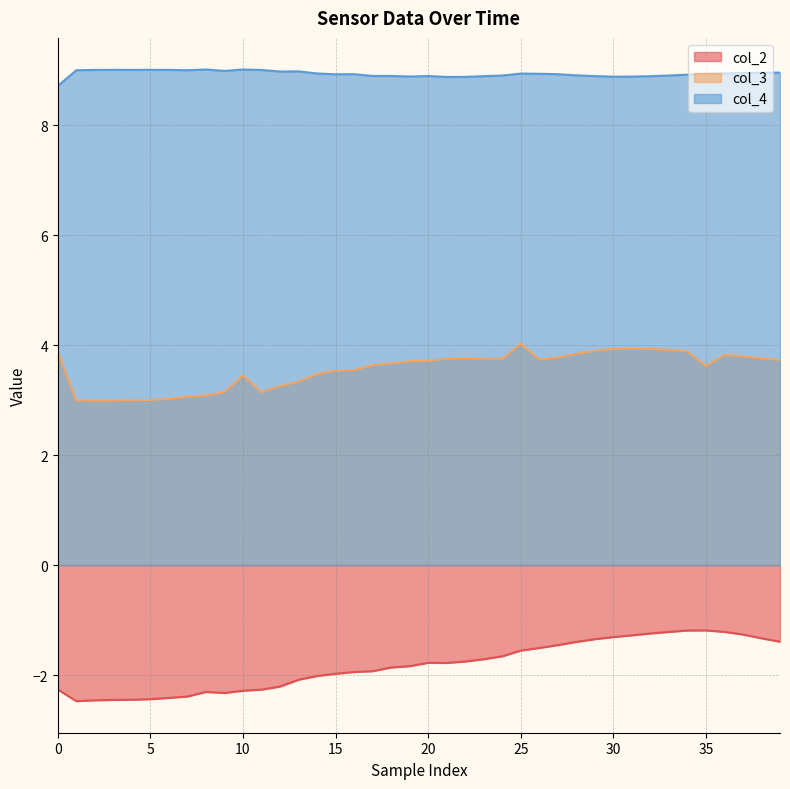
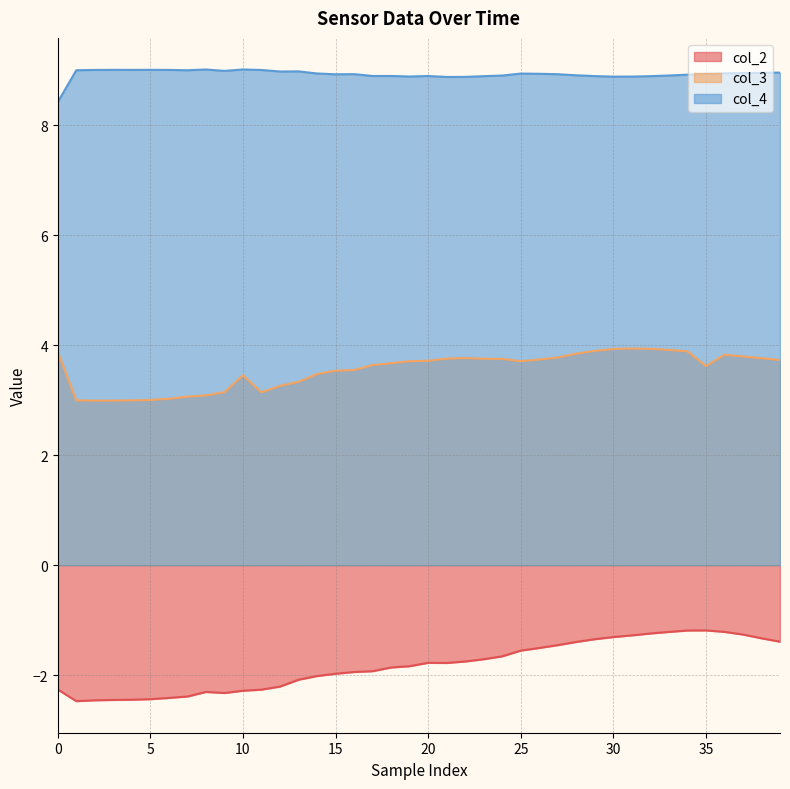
  {
    "col_3": {
      "0": 3.9,
      "5": 3.0,
      "10": 3.5,
      "15": 3.5,
      "20": 3.7,
-     "25": 4.0,
+     "25": 3.7,
      "30": 3.9,
      "35": 3.6
    },
    "col_4": {
-     "0": 8.7,
+     "0": 8.4,
      "5": 9.0,
      "10": 9.0,
      "15": 8.9,
      "20": 8.9,
      "25": 8.9,
      "30": 8.9
    }
  }
